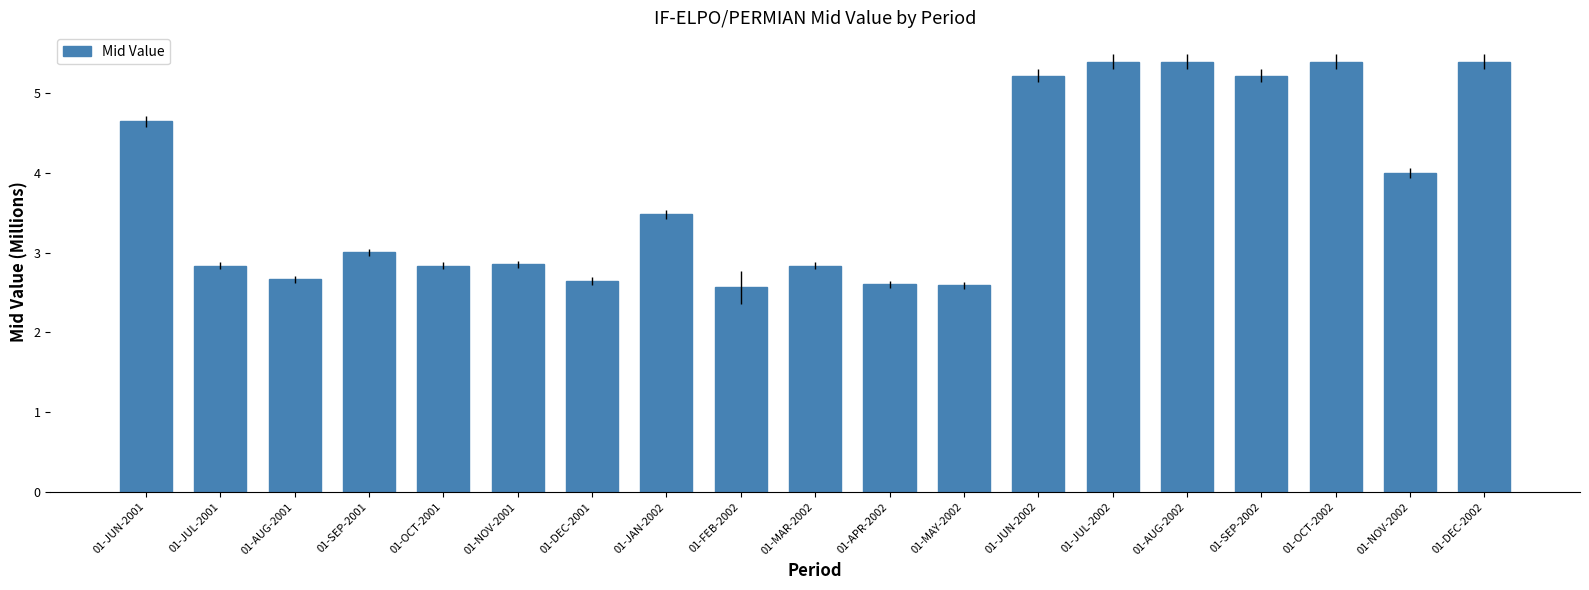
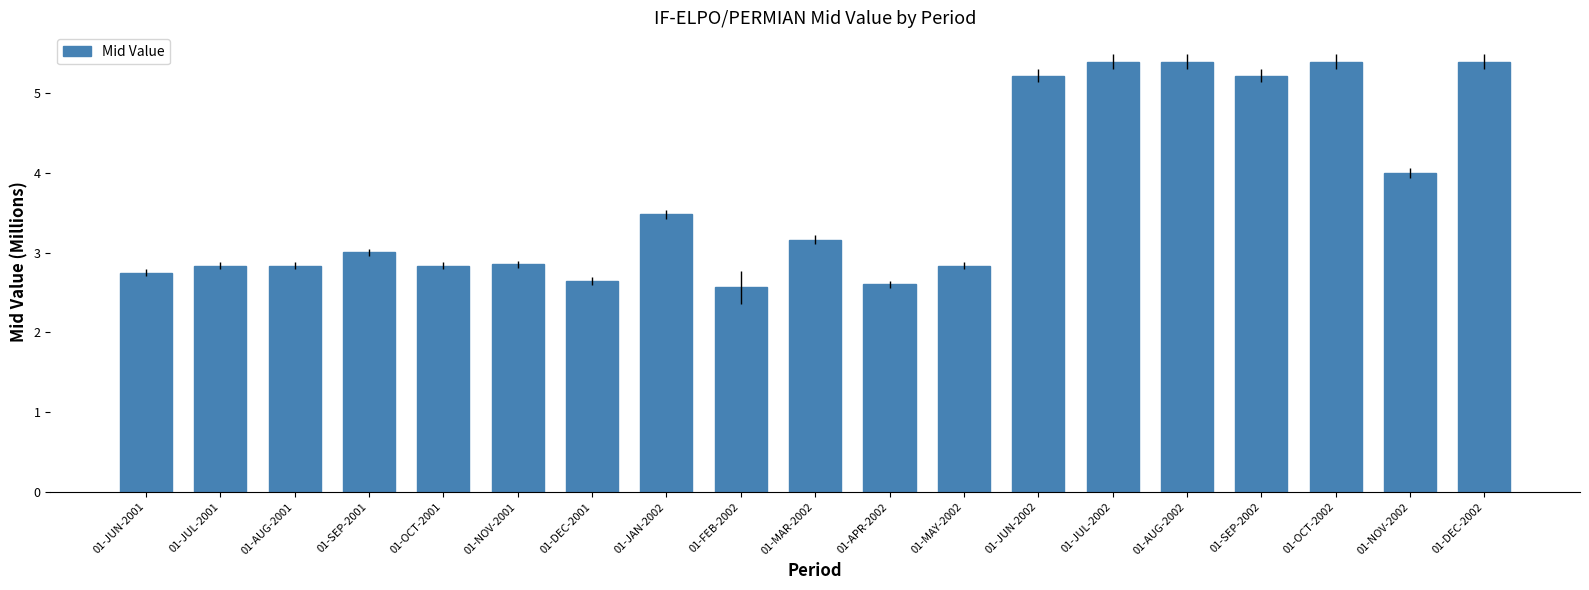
  {
-   "01-JUN-2001": 4.6,
+   "01-JUN-2001": 2.7,
    "01-JUL-2001": 2.8,
-   "01-AUG-2001": 2.7,
+   "01-AUG-2001": 2.8,
    "01-SEP-2001": 3.0,
    "01-OCT-2001": 2.8,
    "01-NOV-2001": 2.9,
    "01-DEC-2001": 2.6,
    "01-JAN-2002": 3.5,
    "01-FEB-2002": 2.6,
-   "01-MAR-2002": 2.8,
+   "01-MAR-2002": 3.2,
    "01-APR-2002": 2.6,
-   "01-MAY-2002": 2.6,
+   "01-MAY-2002": 2.8,
    "01-JUN-2002": 5.2,
    "01-JUL-2002": 5.4,
    "01-AUG-2002": 5.4,
    "01-SEP-2002": 5.2,
    "01-OCT-2002": 5.4,
    "01-NOV-2002": 4.0,
    "01-DEC-2002": 5.4
  }
